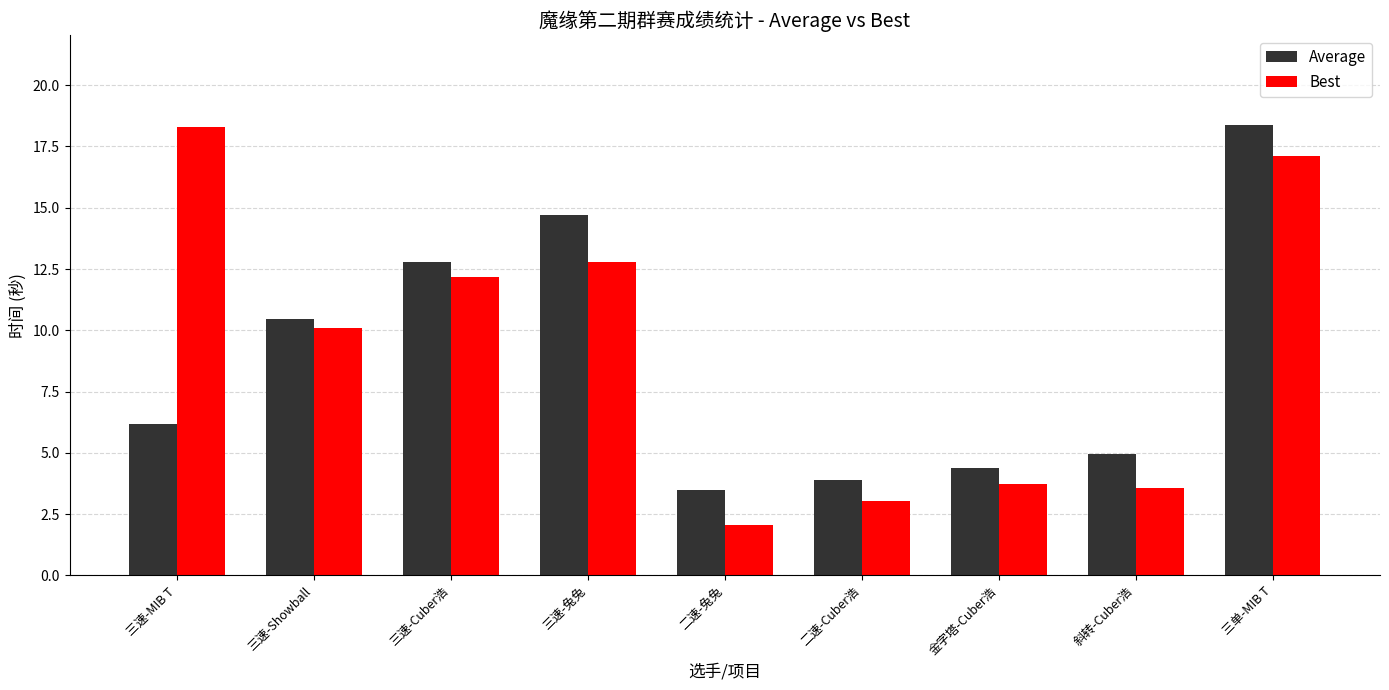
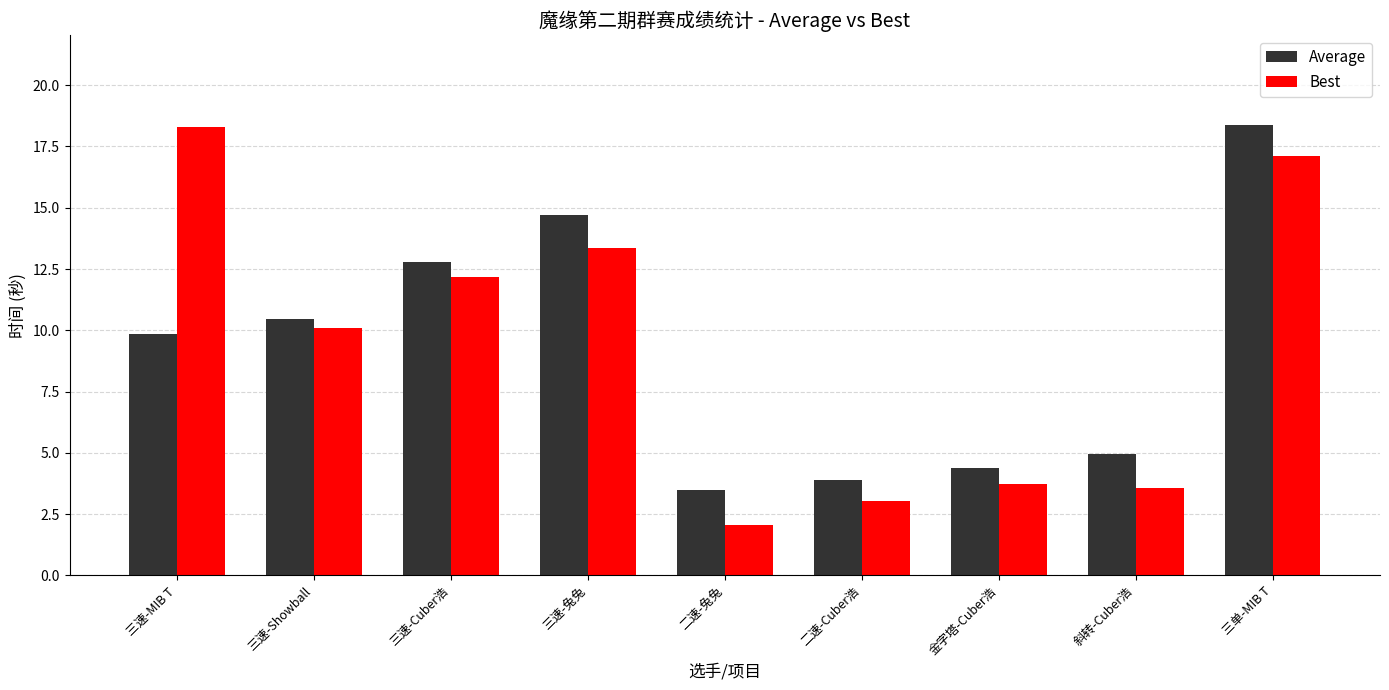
  {
    "Average": {
-     "三速-MIB T": 6.2,
+     "三速-MIB T": 9.9,
      "三速-Showball": 10.5,
      "三速-Cuber浩": 12.8,
      "三速-兔兔": 14.7,
      "二速-兔兔": 3.5,
      "二速-Cuber浩": 3.9,
      "金字塔-Cuber浩": 4.4,
      "斜转-Cuber浩": 5.0,
      "三单-MIB T": 18.4
    },
    "Best": {
      "三速-MIB T": 18.3,
      "三速-Showball": 10.1,
      "三速-Cuber浩": 12.2,
-     "三速-兔兔": 12.8,
+     "三速-兔兔": 13.3,
      "二速-兔兔": 2.0,
      "二速-Cuber浩": 3.0,
      "金字塔-Cuber浩": 3.7,
      "斜转-Cuber浩": 3.6,
      "三单-MIB T": 17.1
    }
  }
